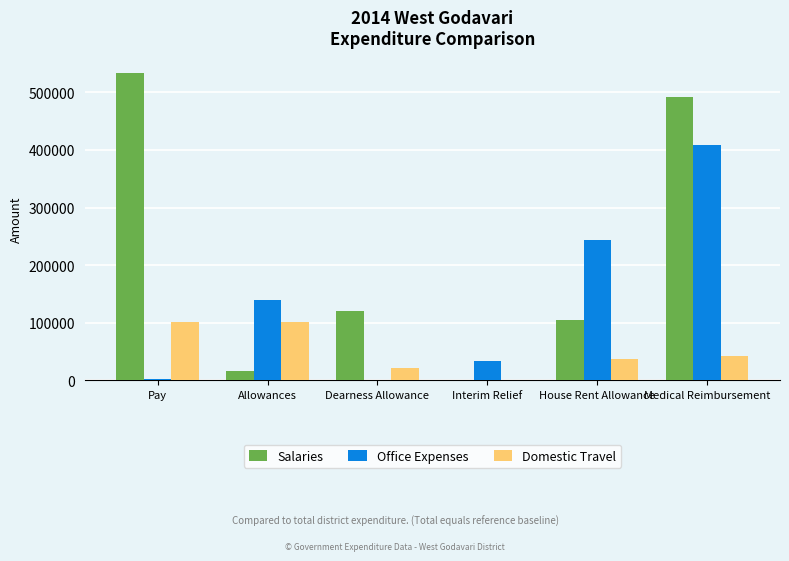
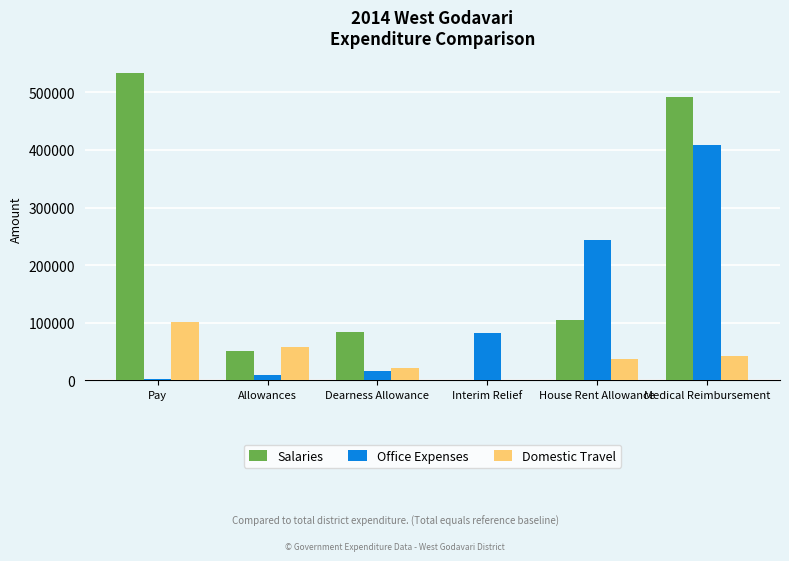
  {
    "Salaries": {
      "Pay": 530000,
-     "Allowances": 20000,
-     "Dearness Allowance": 120000,
+     "Allowances": 50000,
+     "Dearness Allowance": 80000,
      "House Rent Allowance": 100000,
      "Medical Reimbursement": 490000
    },
    "Office Expenses": {
-     "Allowances": 140000,
-     "Dearness Allowance": 0,
-     "Interim Relief": 30000,
+     "Allowances": 10000,
+     "Dearness Allowance": 20000,
+     "Interim Relief": 80000,
      "House Rent Allowance": 240000,
      "Medical Reimbursement": 410000
    },
    "Domestic Travel": {
      "Pay": 100000,
-     "Allowances": 100000,
+     "Allowances": 60000,
      "Dearness Allowance": 20000,
      "Interim Relief": 0,
      "House Rent Allowance": 40000,
      "Medical Reimbursement": 40000
    }
  }
